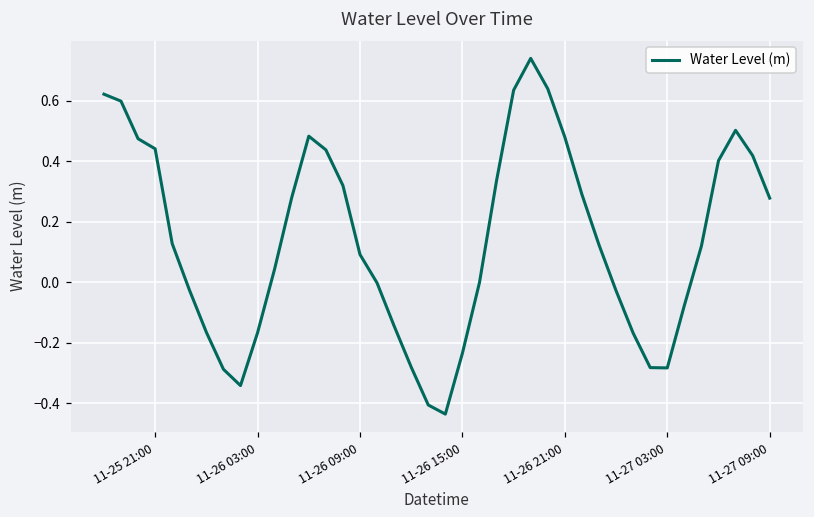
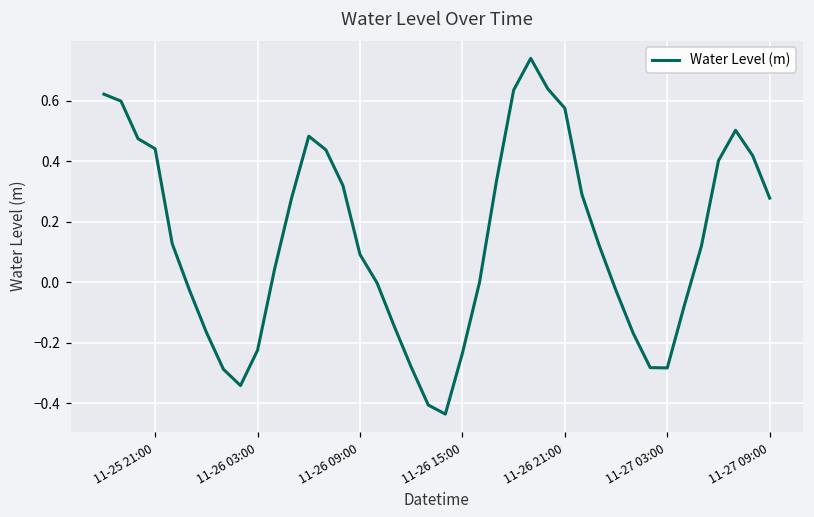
  {
    "11-25 21:00": 0.44,
-   "11-26 03:00": -0.17,
+   "11-26 03:00": -0.22,
    "11-26 09:00": 0.09,
    "11-26 15:00": -0.23,
-   "11-26 21:00": 0.48,
+   "11-26 21:00": 0.58,
    "11-27 03:00": -0.28,
    "11-27 09:00": 0.28
  }
